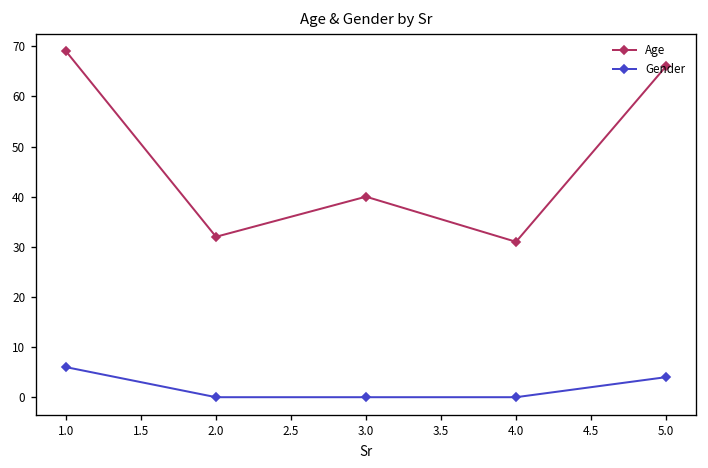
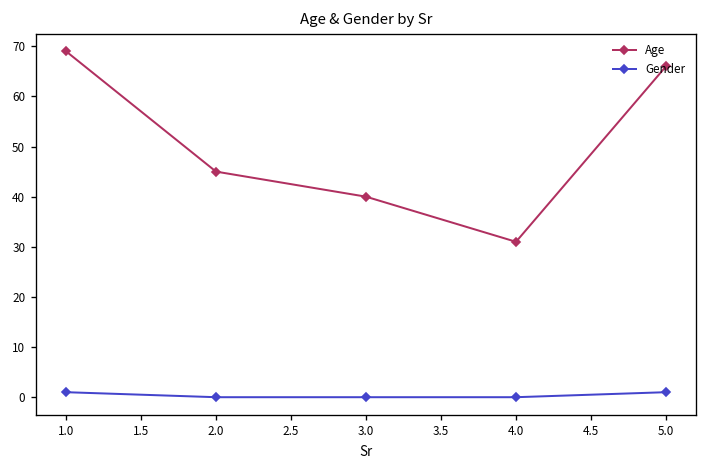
  {
    "Age": {
      "1.0": 69,
-     "2.0": 32,
+     "2.0": 45,
      "3.0": 40,
      "4.0": 31,
      "5.0": 66
    },
    "Gender": {
-     "1.0": 6,
+     "1.0": 1,
      "2.0": 0,
      "3.0": 0,
      "4.0": 0,
-     "5.0": 4
+     "5.0": 1
    }
  }
